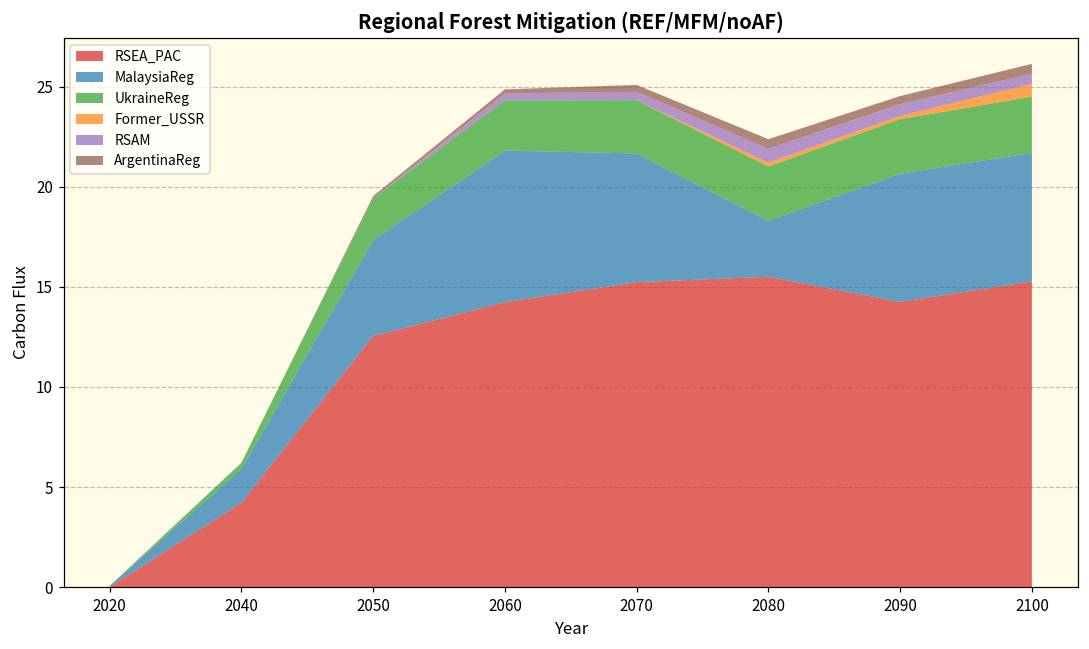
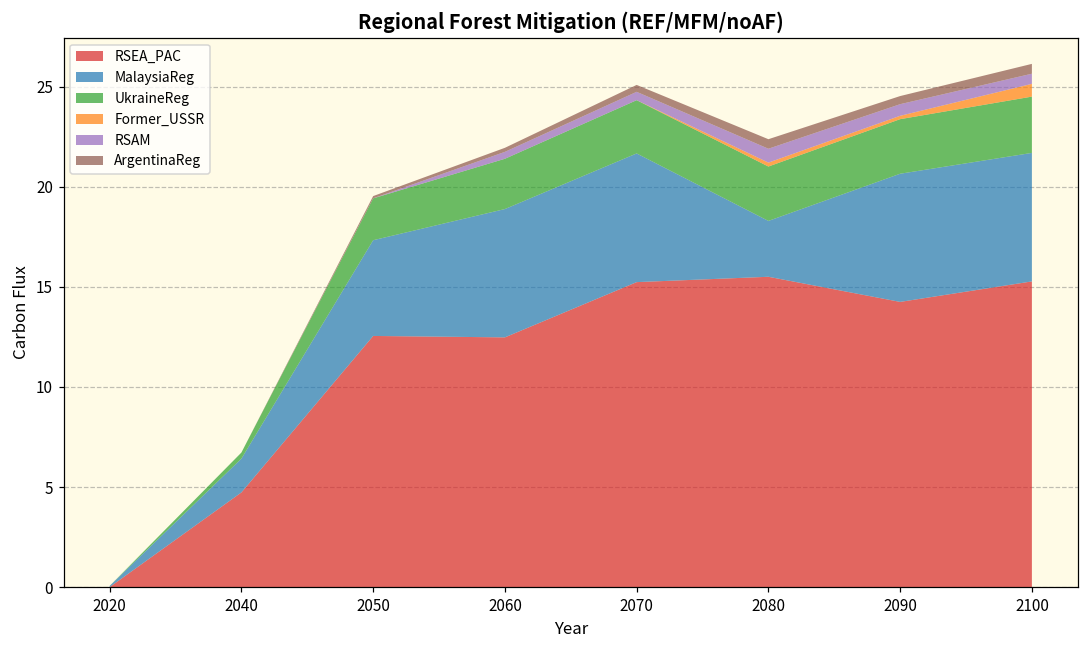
  {
    "RSEA_PAC": {
-     "2040": 4.2,
+     "2040": 4.7,
      "2050": 12.5,
-     "2060": 14.2,
+     "2060": 12.5,
      "2070": 15.2,
      "2080": 15.5,
      "2090": 14.2,
      "2100": 15.3
    },
    "MalaysiaReg": {
      "2040": 1.7,
      "2050": 4.8,
-     "2060": 7.6,
+     "2060": 6.4,
      "2070": 6.4,
      "2080": 2.8,
      "2090": 6.4,
      "2100": 6.4
    },
    "UkraineReg": {
      "2080": 2.7,
      "2090": 2.7,
      "2100": 2.8
    },
    "Former_USSR": {
      "2080": 0.2,
      "2090": 0.2,
      "2100": 0.6
    },
    "RSAM": {
      "2060": 0.3,
      "2070": 0.4,
      "2080": 0.7,
      "2090": 0.6,
      "2100": 0.5
    },
    "ArgentinaReg": {
      "2060": 0.2,
      "2070": 0.3,
      "2080": 0.5,
      "2090": 0.4,
      "2100": 0.5
    }
  }
